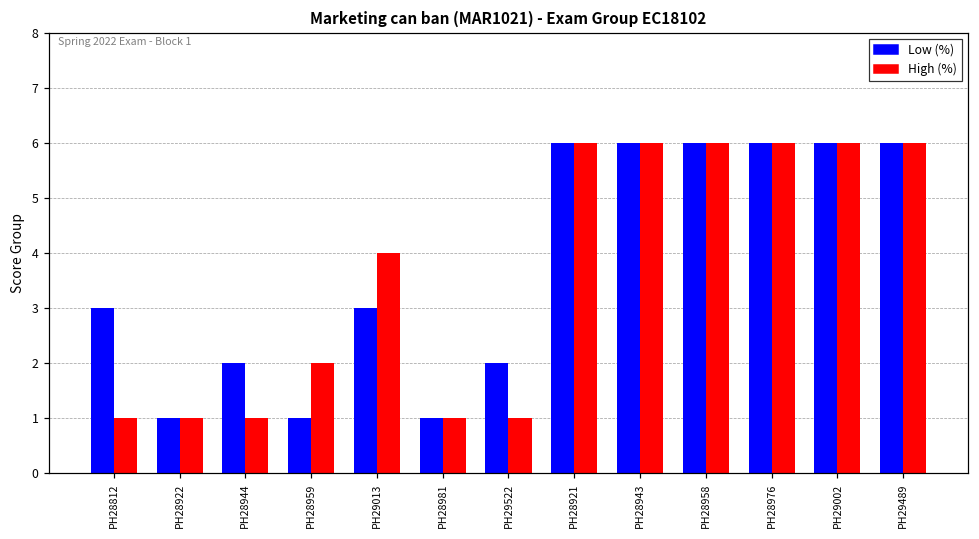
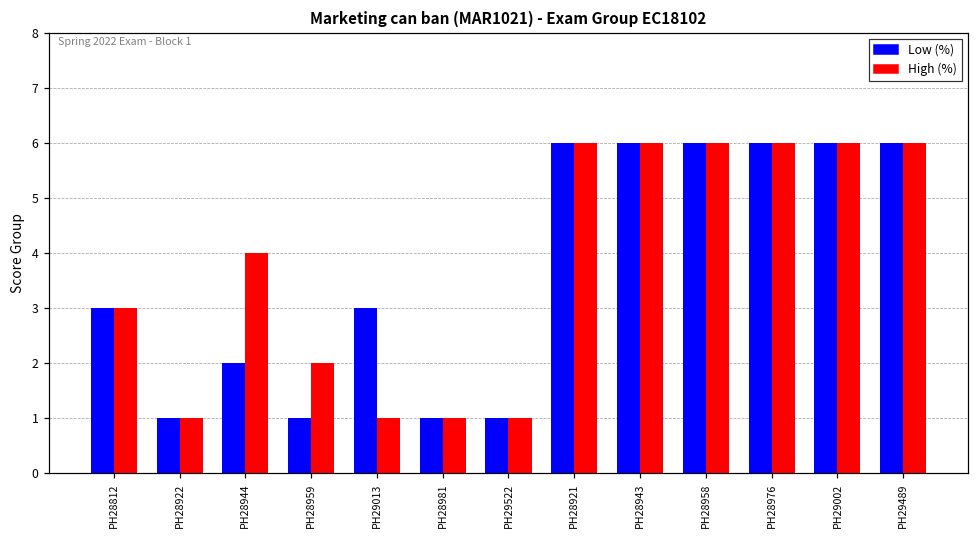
  {
    "Low (%)": {
      "PH28812": 3,
      "PH28922": 1,
      "PH28944": 2,
      "PH28959": 1,
      "PH29013": 3,
      "PH28981": 1,
-     "PH29522": 2,
+     "PH29522": 1,
      "PH28921": 6,
      "PH28943": 6,
      "PH28958": 6,
      "PH28976": 6,
      "PH29002": 6,
      "PH29489": 6
    },
    "High (%)": {
-     "PH28812": 1,
+     "PH28812": 3,
      "PH28922": 1,
-     "PH28944": 1,
+     "PH28944": 4,
      "PH28959": 2,
-     "PH29013": 4,
+     "PH29013": 1,
      "PH28981": 1,
      "PH29522": 1,
      "PH28921": 6,
      "PH28943": 6,
      "PH28958": 6,
      "PH28976": 6,
      "PH29002": 6,
      "PH29489": 6
    }
  }
